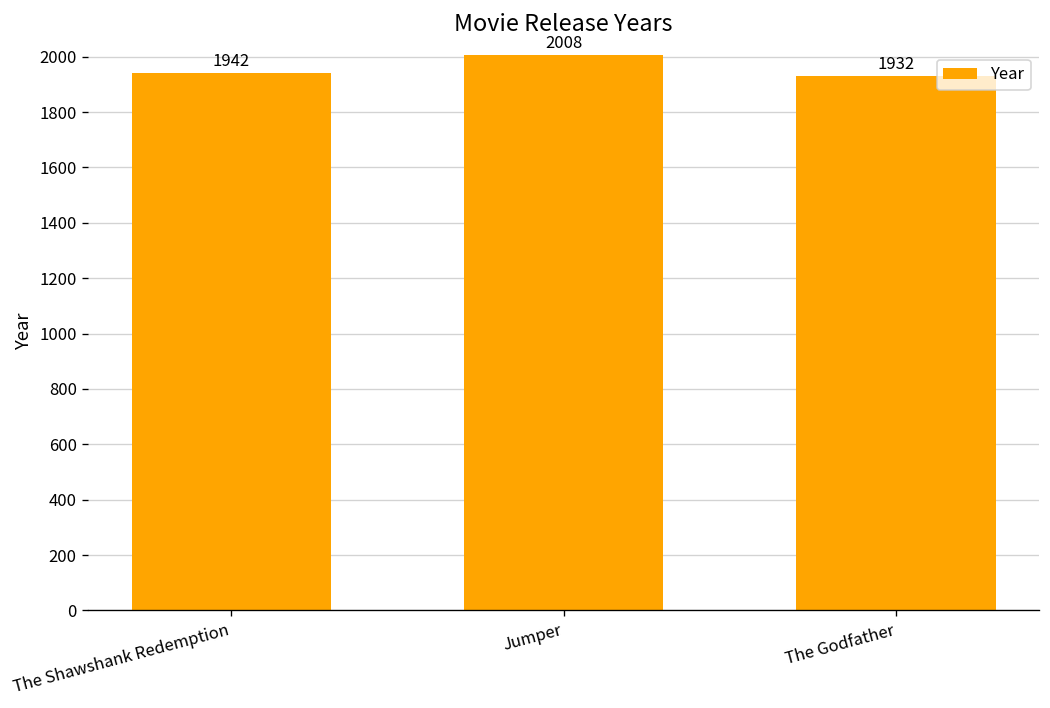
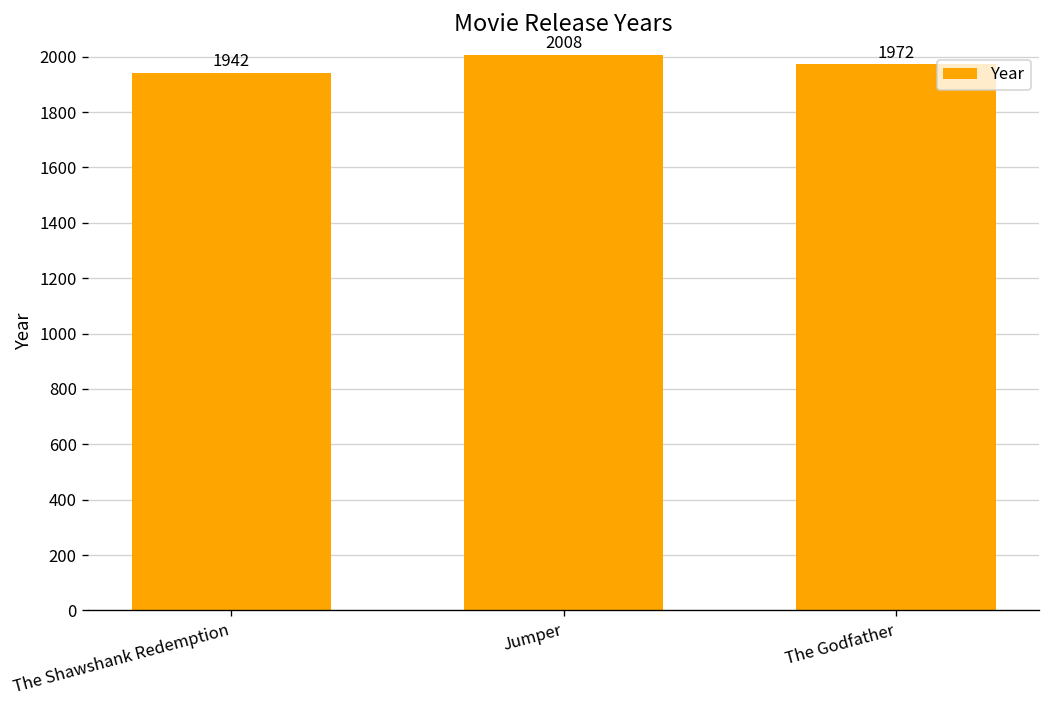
  {
    "The Shawshank Redemption": 1942,
    "Jumper": 2008,
-   "The Godfather": 1932
+   "The Godfather": 1972
  }
